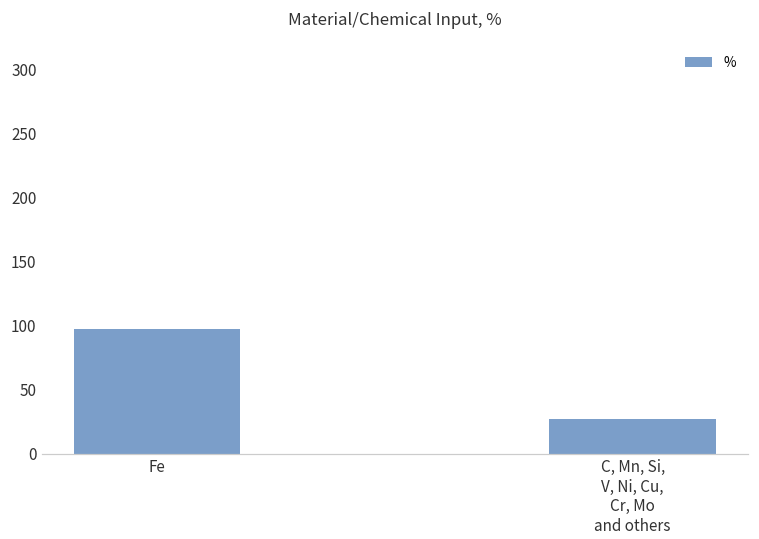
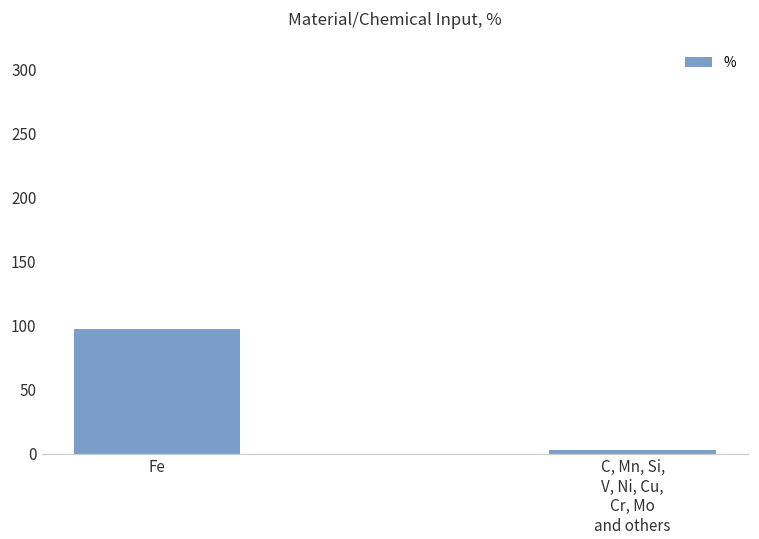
  {
    "Fe": 97,
-   "C, Mn, Si, V, Ni, Cu, Cr, Mo and others": 27
+   "C, Mn, Si, V, Ni, Cu, Cr, Mo and others": 3
  }
